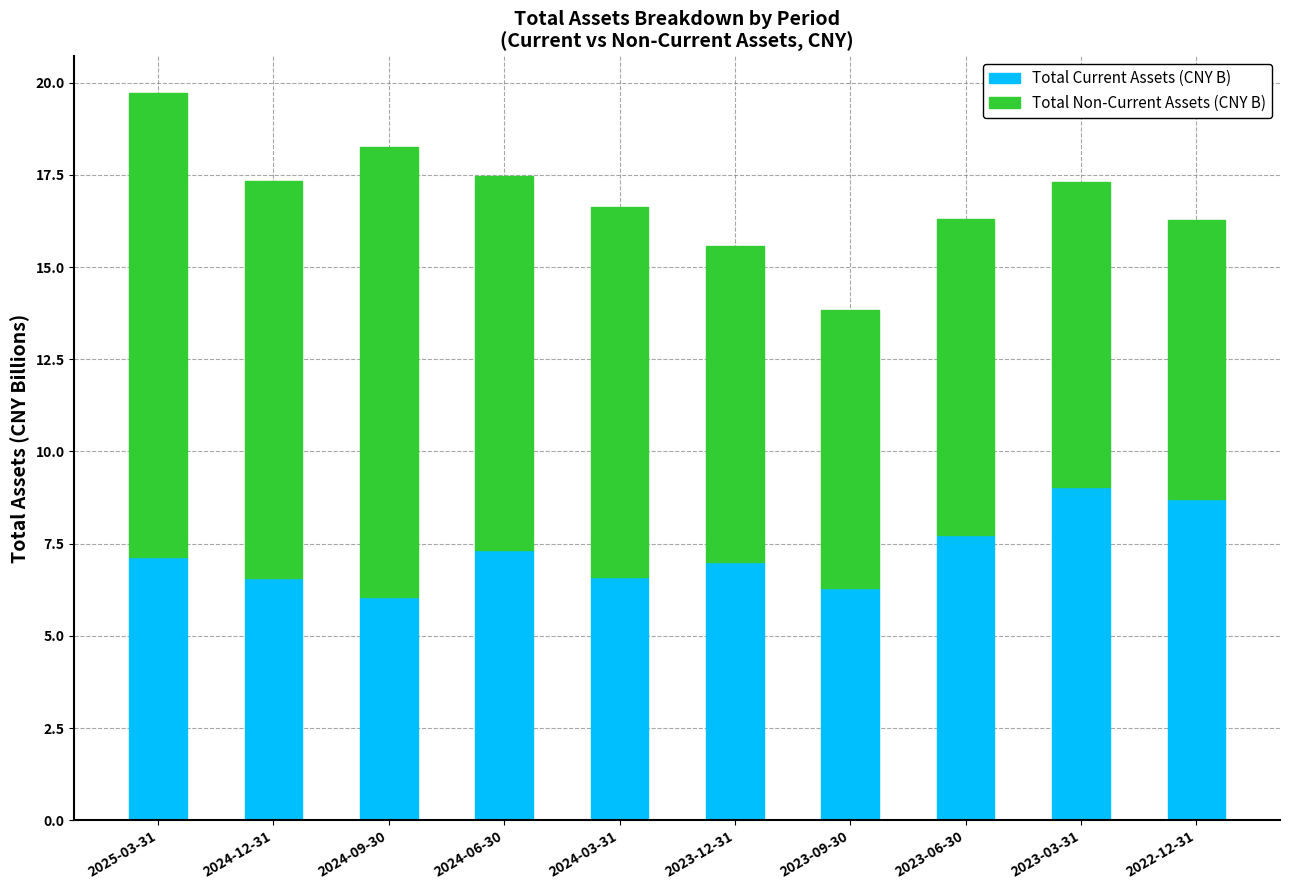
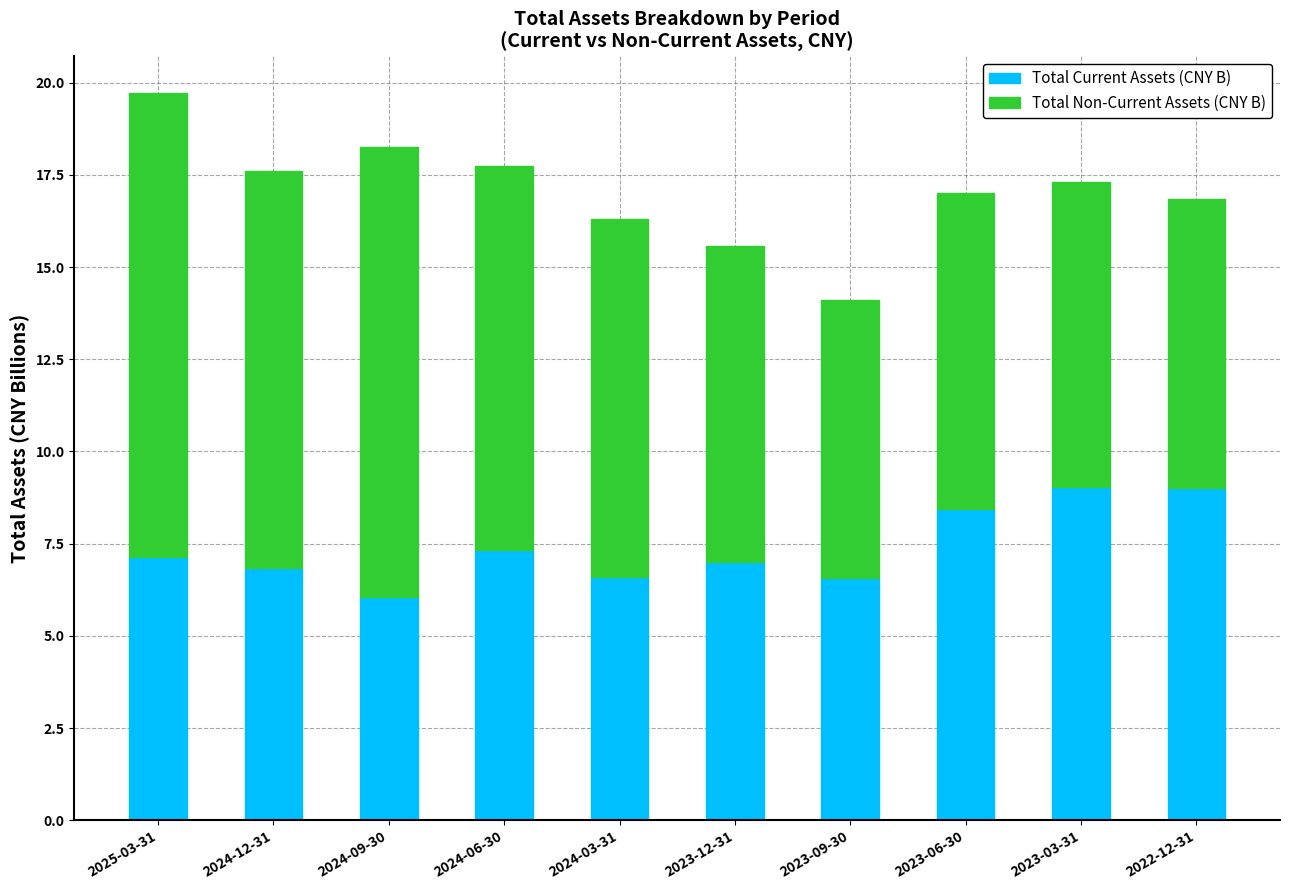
  {
    "Total Current Assets (CNY B)": {
      "2025-03-31": 7.1,
-     "2024-12-31": 6.6,
+     "2024-12-31": 6.8,
      "2024-09-30": 6.0,
      "2024-06-30": 7.3,
      "2024-03-31": 6.6,
      "2023-12-31": 7.0,
-     "2023-09-30": 6.3,
-     "2023-06-30": 7.7,
+     "2023-09-30": 6.6,
+     "2023-06-30": 8.4,
      "2023-03-31": 9.0,
-     "2022-12-31": 8.7
+     "2022-12-31": 9.0
    },
    "Total Non-Current Assets (CNY B)": {
      "2025-03-31": 12.6,
      "2024-12-31": 10.8,
      "2024-09-30": 12.2,
-     "2024-06-30": 10.2,
-     "2024-03-31": 10.0,
+     "2024-06-30": 10.4,
+     "2024-03-31": 9.7,
      "2023-12-31": 8.6,
      "2023-09-30": 7.5,
      "2023-06-30": 8.6,
      "2023-03-31": 8.3,
-     "2022-12-31": 7.6
+     "2022-12-31": 7.8
    }
  }
